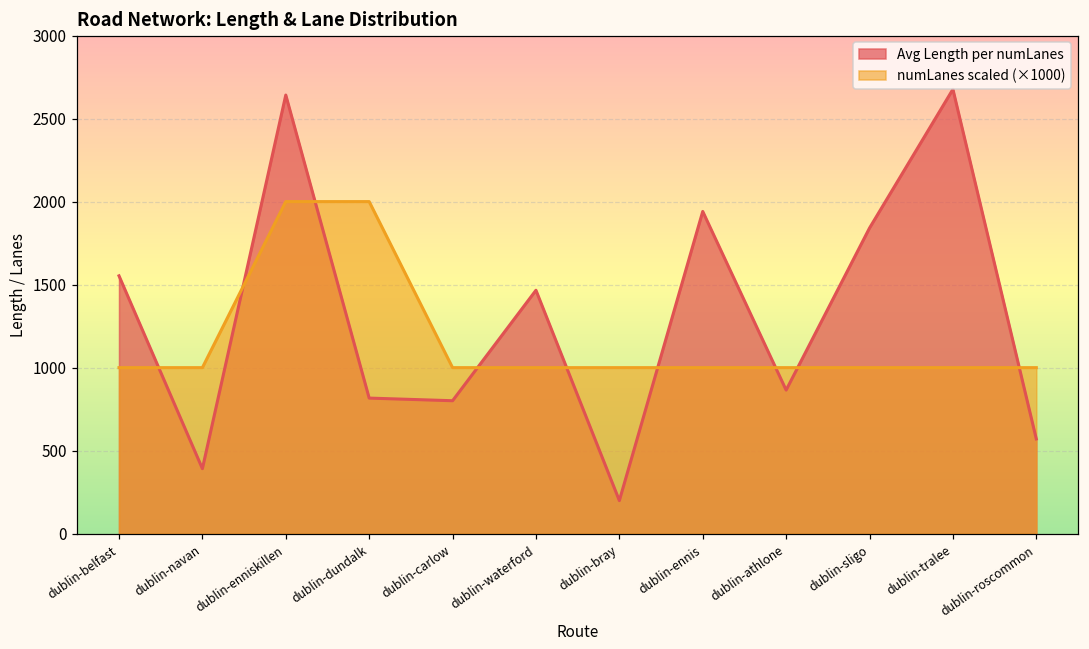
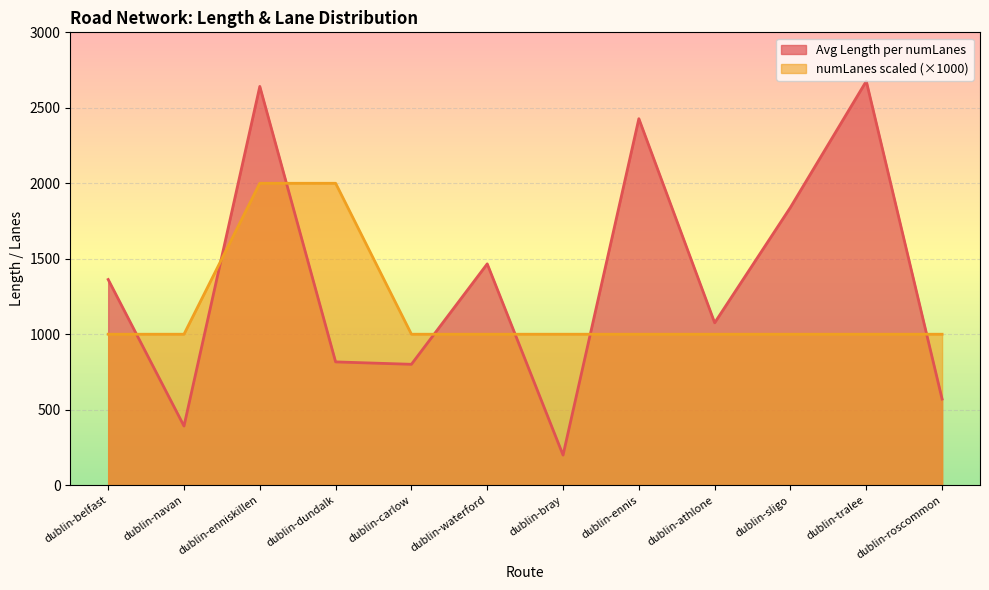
  {
    "Avg Length per numLanes": {
-     "dublin-belfast": 1550,
+     "dublin-belfast": 1360,
      "dublin-navan": 390,
      "dublin-enniskillen": 2640,
      "dublin-dundalk": 820,
      "dublin-carlow": 800,
      "dublin-waterford": 1470,
      "dublin-bray": 200,
-     "dublin-ennis": 1940,
-     "dublin-athlone": 860,
+     "dublin-ennis": 2430,
+     "dublin-athlone": 1080,
      "dublin-sligo": 1840,
      "dublin-tralee": 2680,
      "dublin-roscommon": 570
    },
    "numLanes scaled (×1000)": {
      "dublin-belfast": 1000,
      "dublin-navan": 1000,
      "dublin-enniskillen": 2000,
      "dublin-dundalk": 2000,
      "dublin-carlow": 1000,
      "dublin-waterford": 1000,
      "dublin-bray": 1000,
      "dublin-ennis": 1000,
      "dublin-athlone": 1000,
      "dublin-sligo": 1000,
      "dublin-tralee": 1000,
      "dublin-roscommon": 1000
    }
  }
